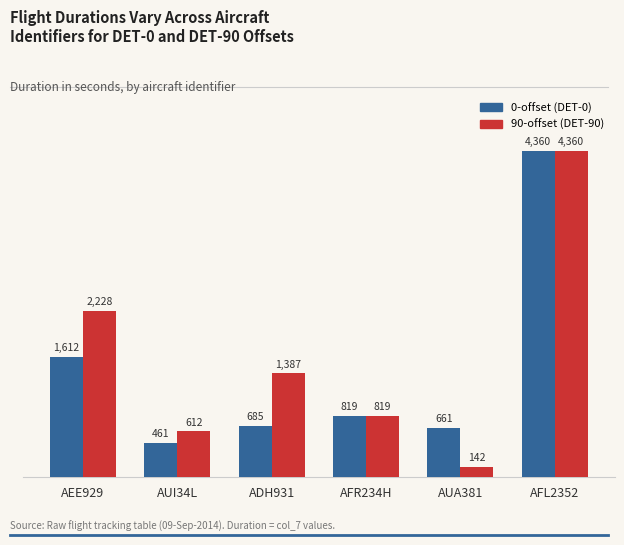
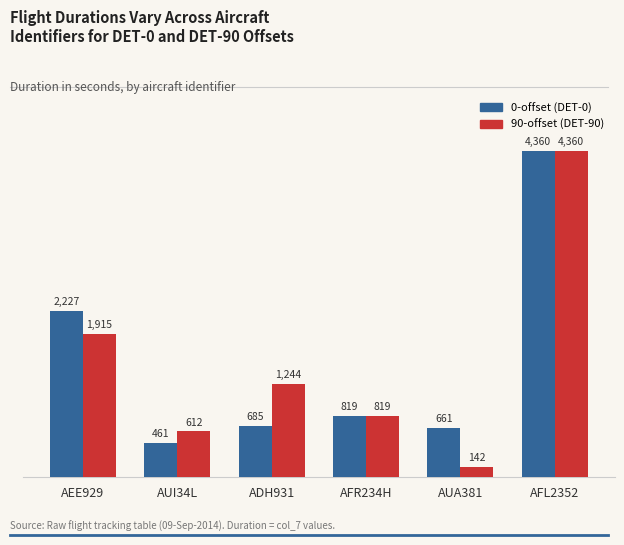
  {
    "0-offset (DET-0)": {
-     "AEE929": "1,612",
+     "AEE929": "2,227",
      "AUI34L": "461",
      "ADH931": "685",
      "AFR234H": "819",
      "AUA381": "661",
      "AFL2352": "4,360"
    },
    "90-offset (DET-90)": {
-     "AEE929": "2,228",
+     "AEE929": "1,915",
      "AUI34L": "612",
-     "ADH931": "1,387",
+     "ADH931": "1,244",
      "AFR234H": "819",
      "AUA381": "142",
      "AFL2352": "4,360"
    }
  }
